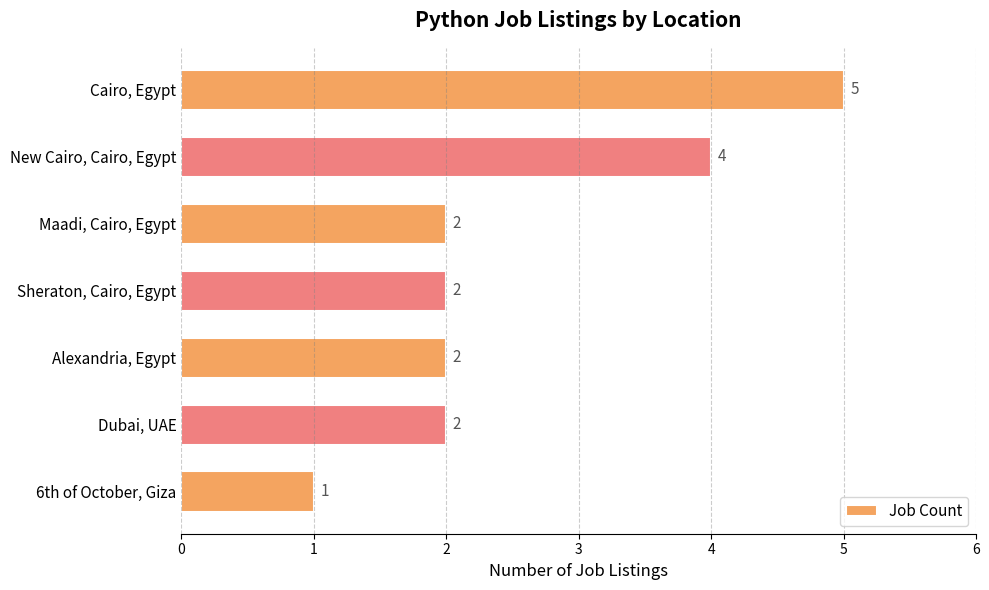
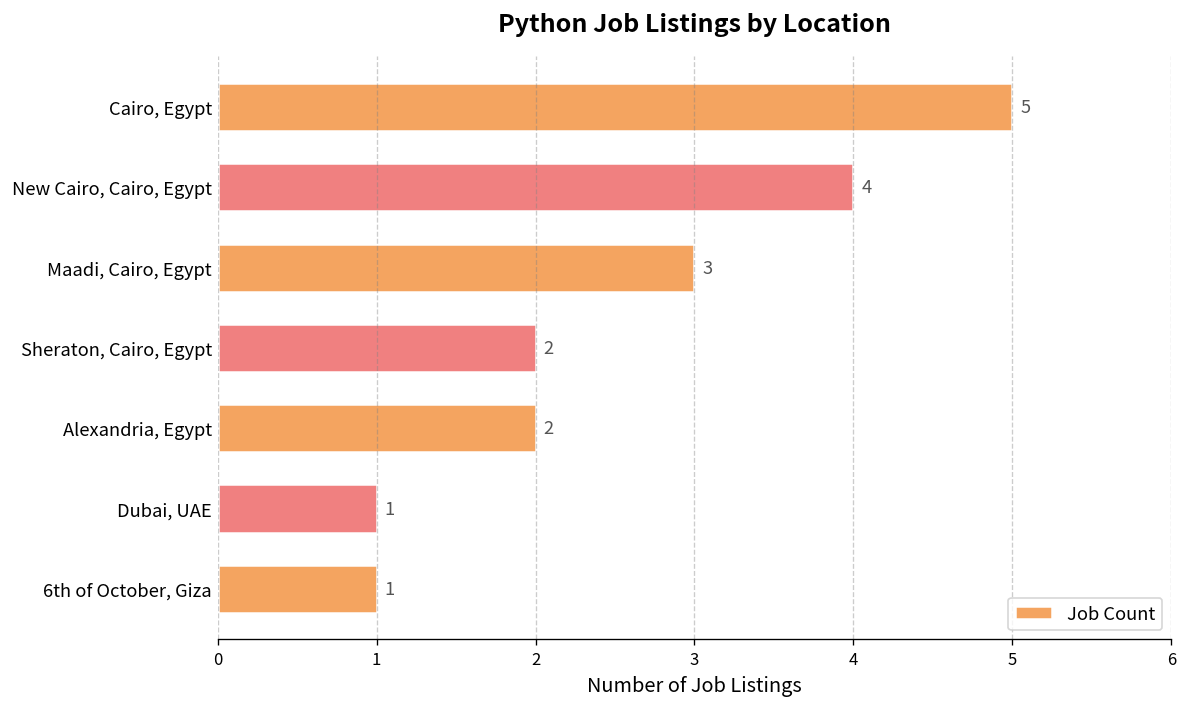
  {
    "Cairo, Egypt": 5,
    "New Cairo, Cairo, Egypt": 4,
-   "Maadi, Cairo, Egypt": 2,
+   "Maadi, Cairo, Egypt": 3,
    "Sheraton, Cairo, Egypt": 2,
    "Alexandria, Egypt": 2,
-   "Dubai, UAE": 2,
+   "Dubai, UAE": 1,
    "6th of October, Giza": 1
  }
